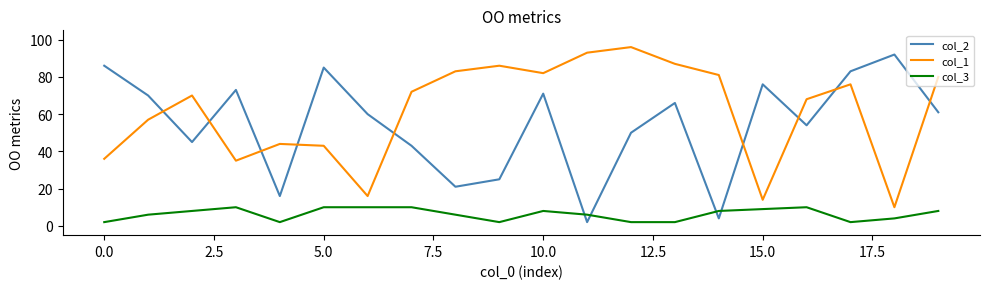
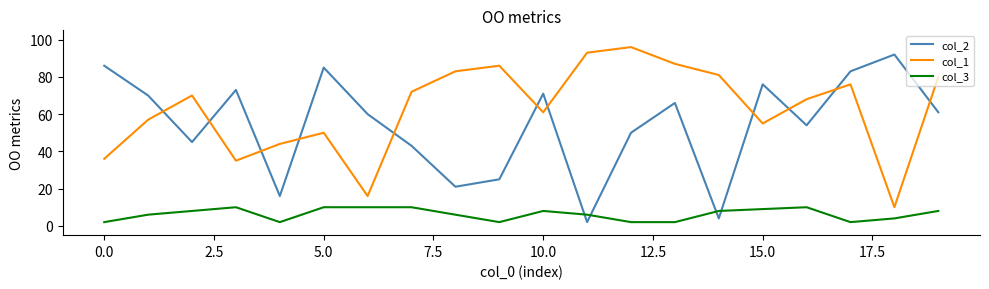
  {
    "col_2": {
      "0.0": 86,
      "5.0": 85,
      "10.0": 71,
      "15.0": 76
    },
    "col_1": {
      "0.0": 36,
-     "5.0": 43,
-     "10.0": 82,
-     "15.0": 14
+     "5.0": 50,
+     "10.0": 61,
+     "15.0": 55
    },
    "col_3": {
      "0.0": 2,
      "5.0": 10,
      "10.0": 8,
      "15.0": 9
    }
  }
